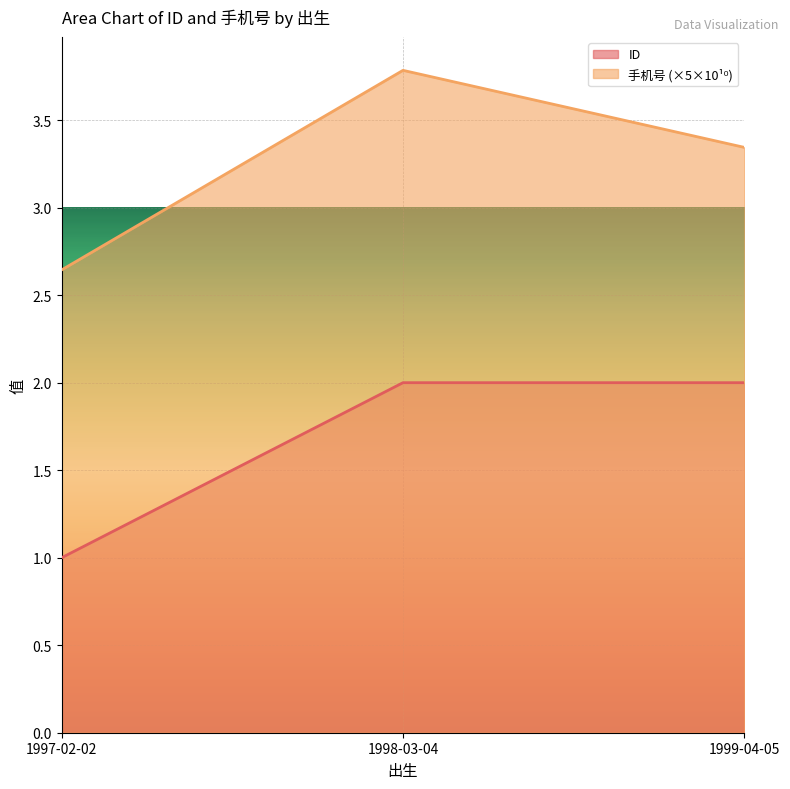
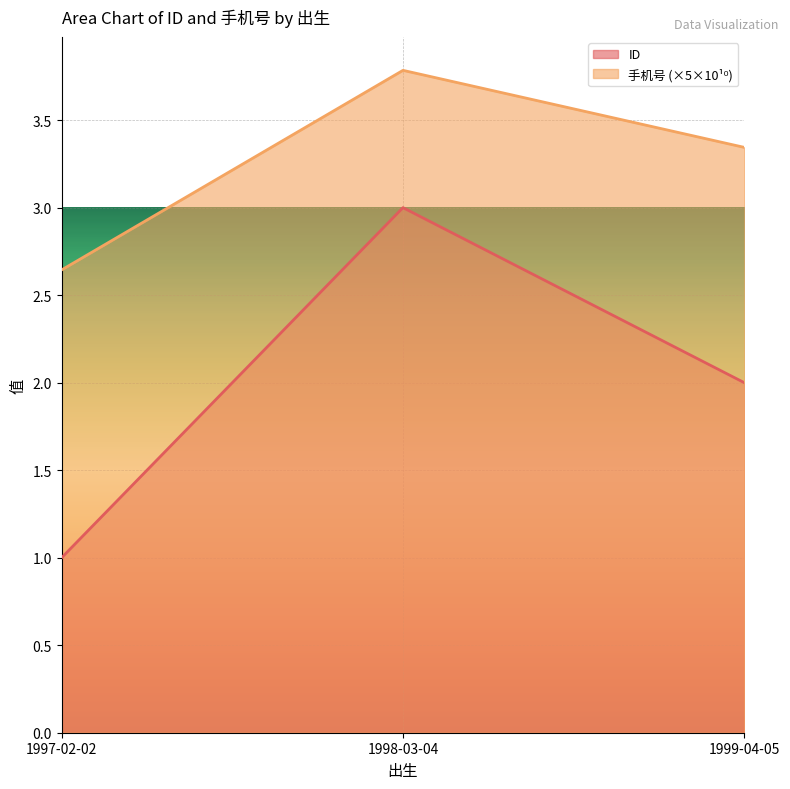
  {
    "ID": {
      "1997-02-02": 1,
-     "1998-03-04": 2,
+     "1998-03-04": 3,
      "1999-04-05": 2
    },
    "手机号 (×5×10¹⁰)": {
      "1997-02-02": 2.64,
      "1998-03-04": 3.78,
      "1999-04-05": 3.34
    }
  }
